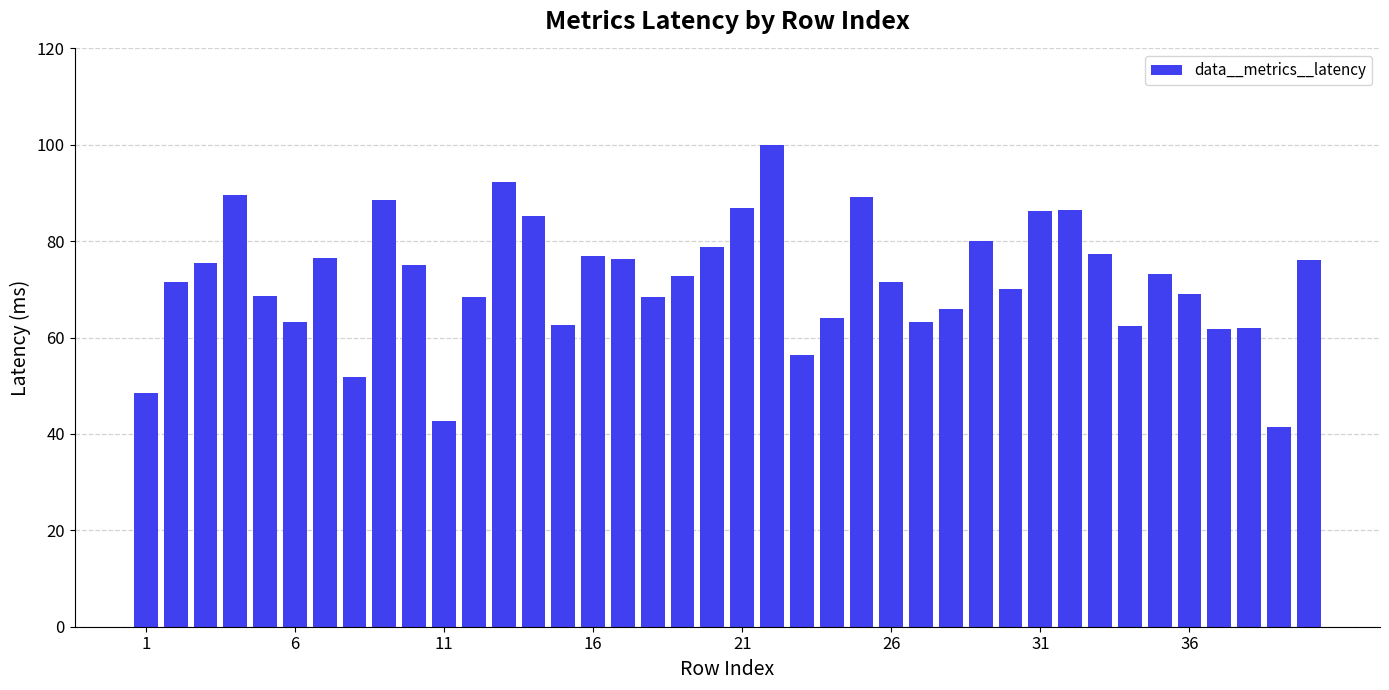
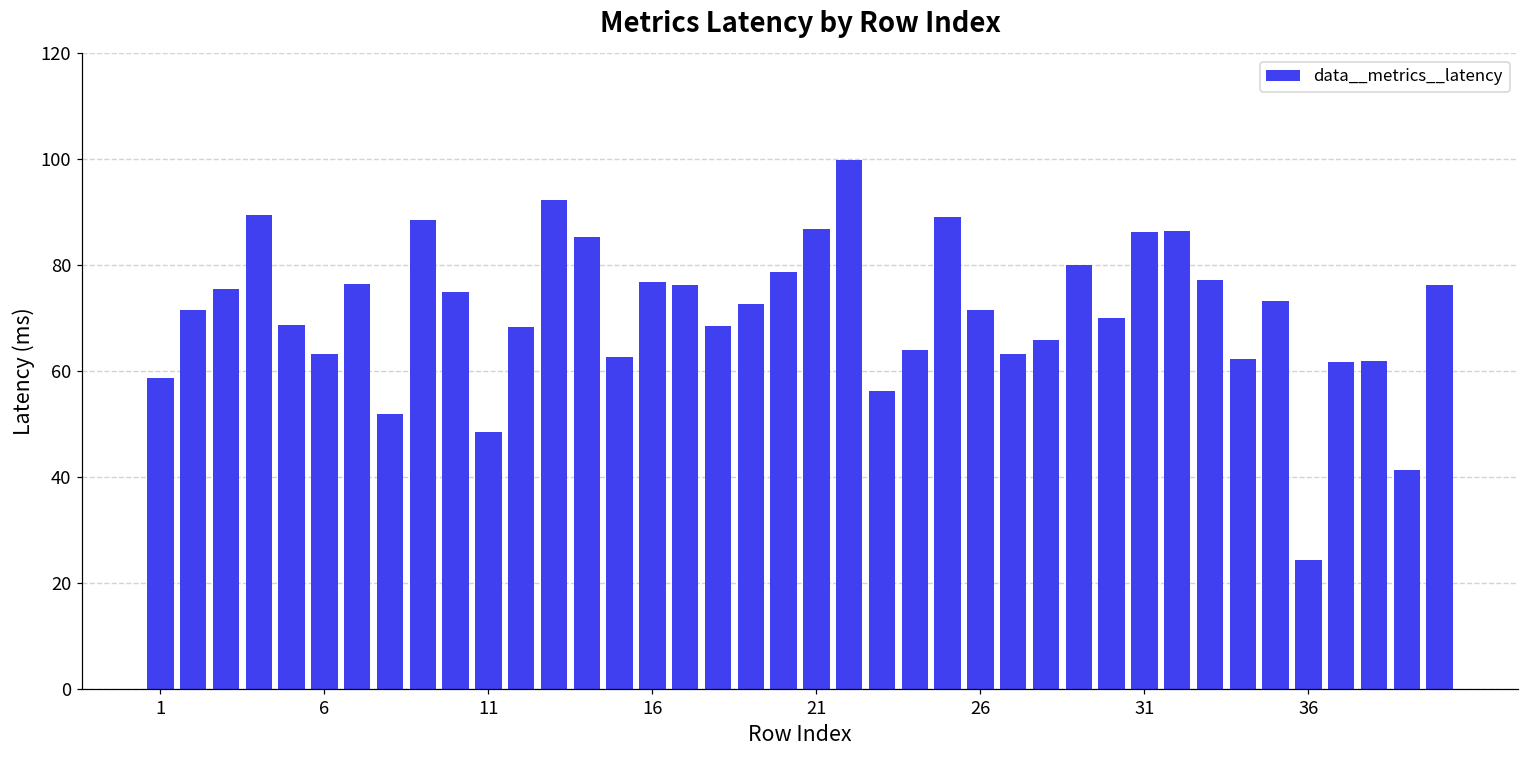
  {
-   "1": 49,
+   "1": 59,
    "6": 63,
-   "11": 43,
+   "11": 49,
    "16": 77,
    "21": 87,
    "26": 72,
    "31": 86,
-   "36": 69
+   "36": 25
  }
